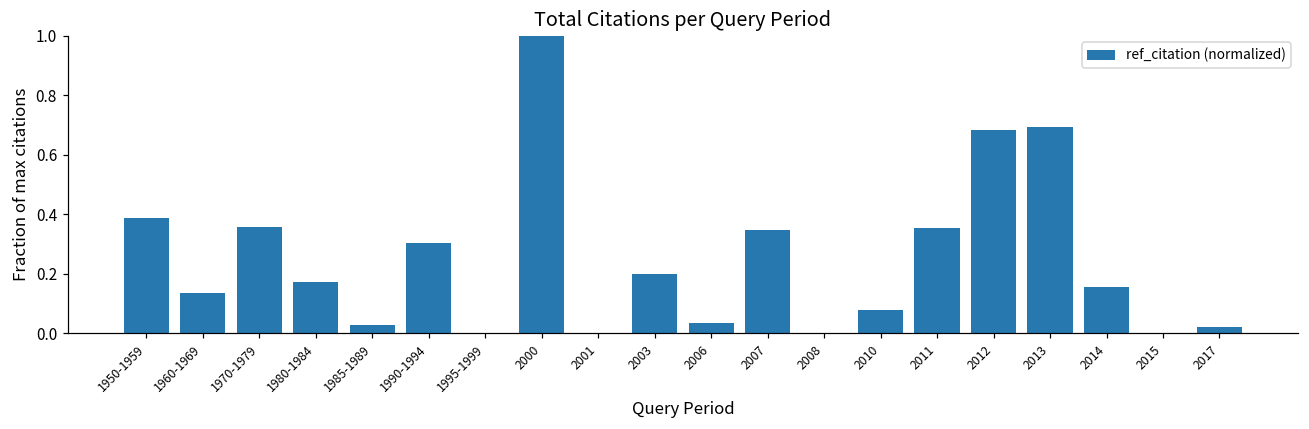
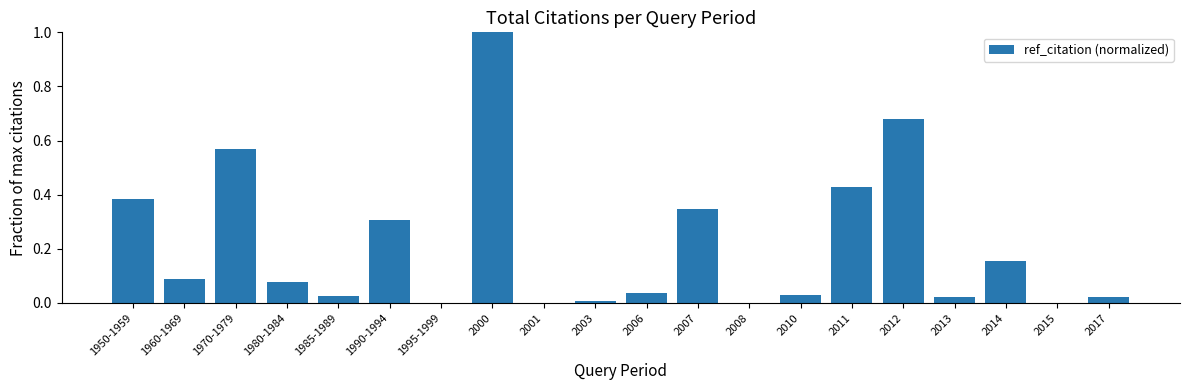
  {
    "1950-1959": 0.39,
-   "1960-1969": 0.14,
-   "1970-1979": 0.36,
-   "1980-1984": 0.17,
+   "1960-1969": 0.09,
+   "1970-1979": 0.57,
+   "1980-1984": 0.08,
    "1985-1989": 0.03,
    "1990-1994": 0.30,
    "1995-1999": 0.00,
    "2000": 1.00,
    "2001": 0.00,
-   "2003": 0.20,
+   "2003": 0.01,
    "2006": 0.03,
    "2007": 0.35,
    "2008": 0.00,
-   "2010": 0.08,
-   "2011": 0.35,
+   "2010": 0.03,
+   "2011": 0.43,
    "2012": 0.68,
-   "2013": 0.69,
+   "2013": 0.02,
    "2014": 0.15,
    "2015": 0.00,
    "2017": 0.02
  }
